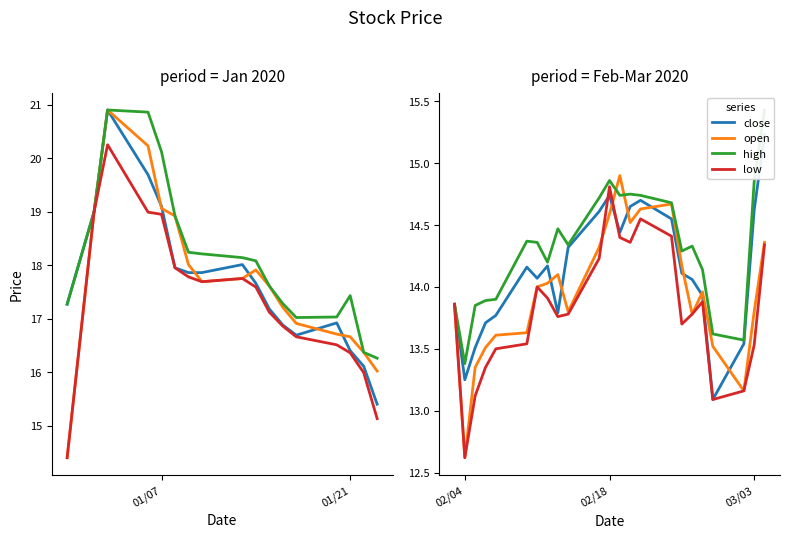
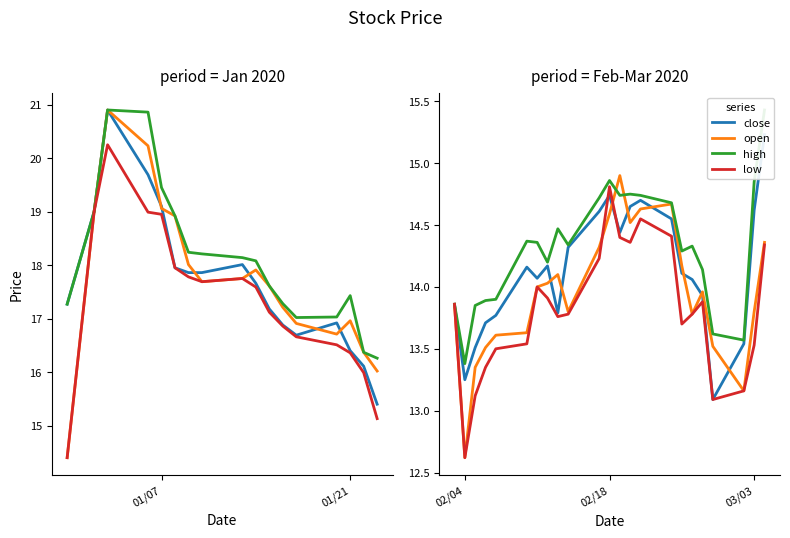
  {
    "period = Jan 2020": {
      "open": {
-       "01/21": 16.7
+       "01/21": 17.0
      },
      "high": {
-       "01/07": 20.1,
+       "01/07": 19.5,
        "01/21": 17.4
      },
      "low": {
        "01/07": 19.0
      }
    },
    "period = Feb-Mar 2020": {
      "close": {
        "02/04": 13.25,
        "02/18": 14.74,
        "03/03": 14.62
      },
      "open": {
        "02/18": 14.59,
        "03/03": 13.80
      },
      "high": {
        "02/04": 13.38,
        "02/18": 14.86,
        "03/03": 14.85
      },
      "low": {
        "02/18": 14.81,
        "03/03": 13.53
      }
    }
  }
